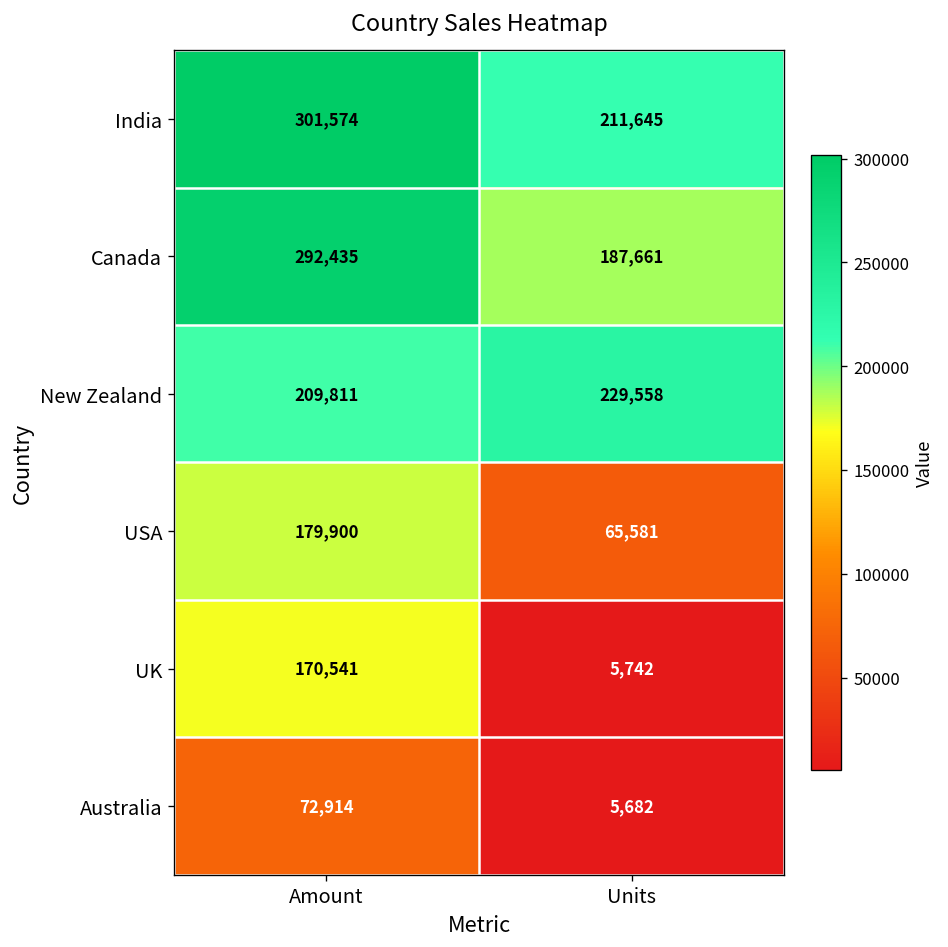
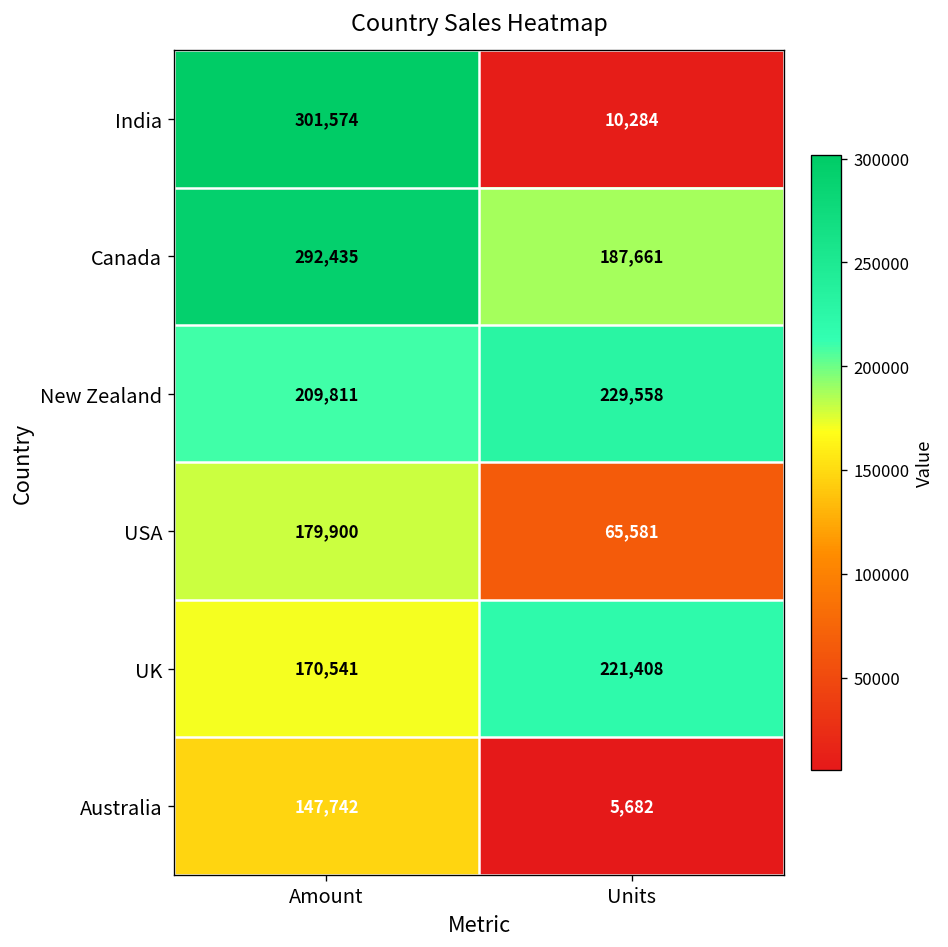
  {
    "India": {
      "Amount": "301,574",
-     "Units": "211,645"
+     "Units": "10,284"
    },
    "Canada": {
      "Amount": "292,435",
      "Units": "187,661"
    },
    "New Zealand": {
      "Amount": "209,811",
      "Units": "229,558"
    },
    "USA": {
      "Amount": "179,900",
      "Units": "65,581"
    },
    "UK": {
      "Amount": "170,541",
-     "Units": "5,742"
+     "Units": "221,408"
    },
    "Australia": {
-     "Amount": "72,914",
+     "Amount": "147,742",
      "Units": "5,682"
    }
  }
